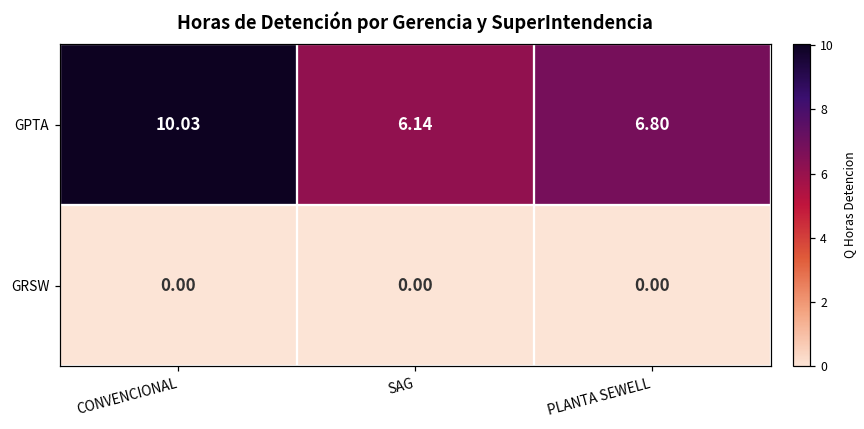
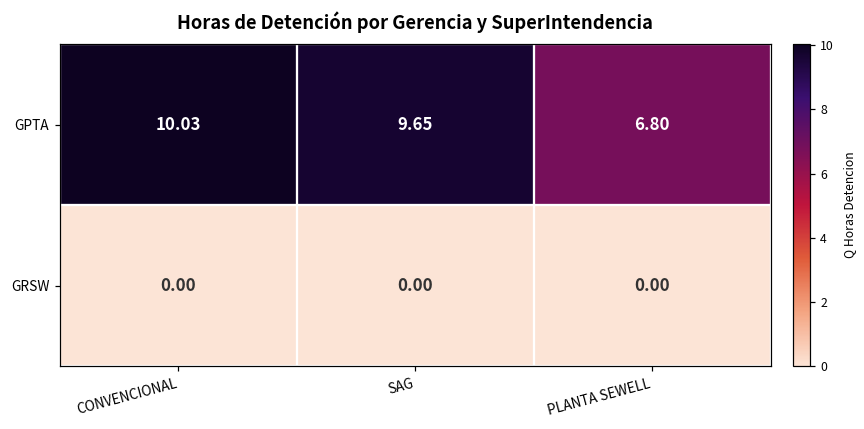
  {
    "GPTA": {
      "CONVENCIONAL": 10.03,
-     "SAG": 6.14,
+     "SAG": 9.65,
      "PLANTA SEWELL": 6.80
    },
    "GRSW": {
      "CONVENCIONAL": 0.00,
      "SAG": 0.00,
      "PLANTA SEWELL": 0.00
    }
  }
